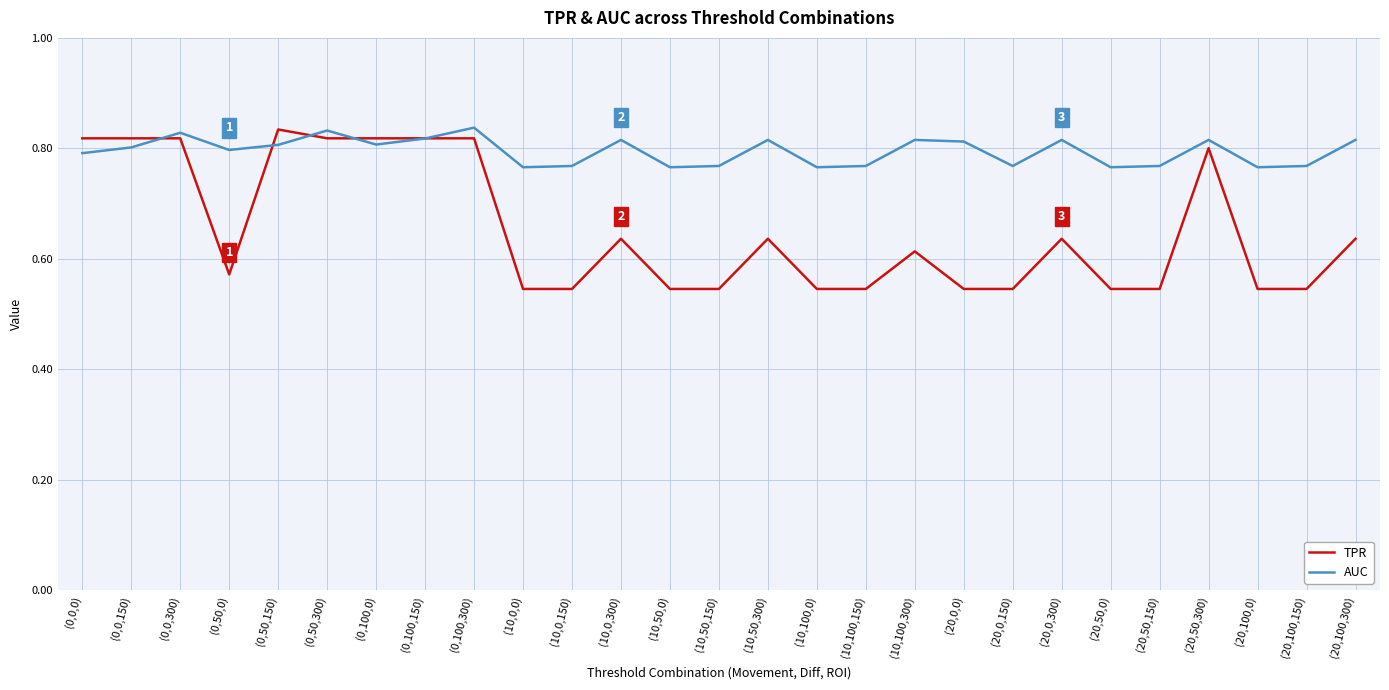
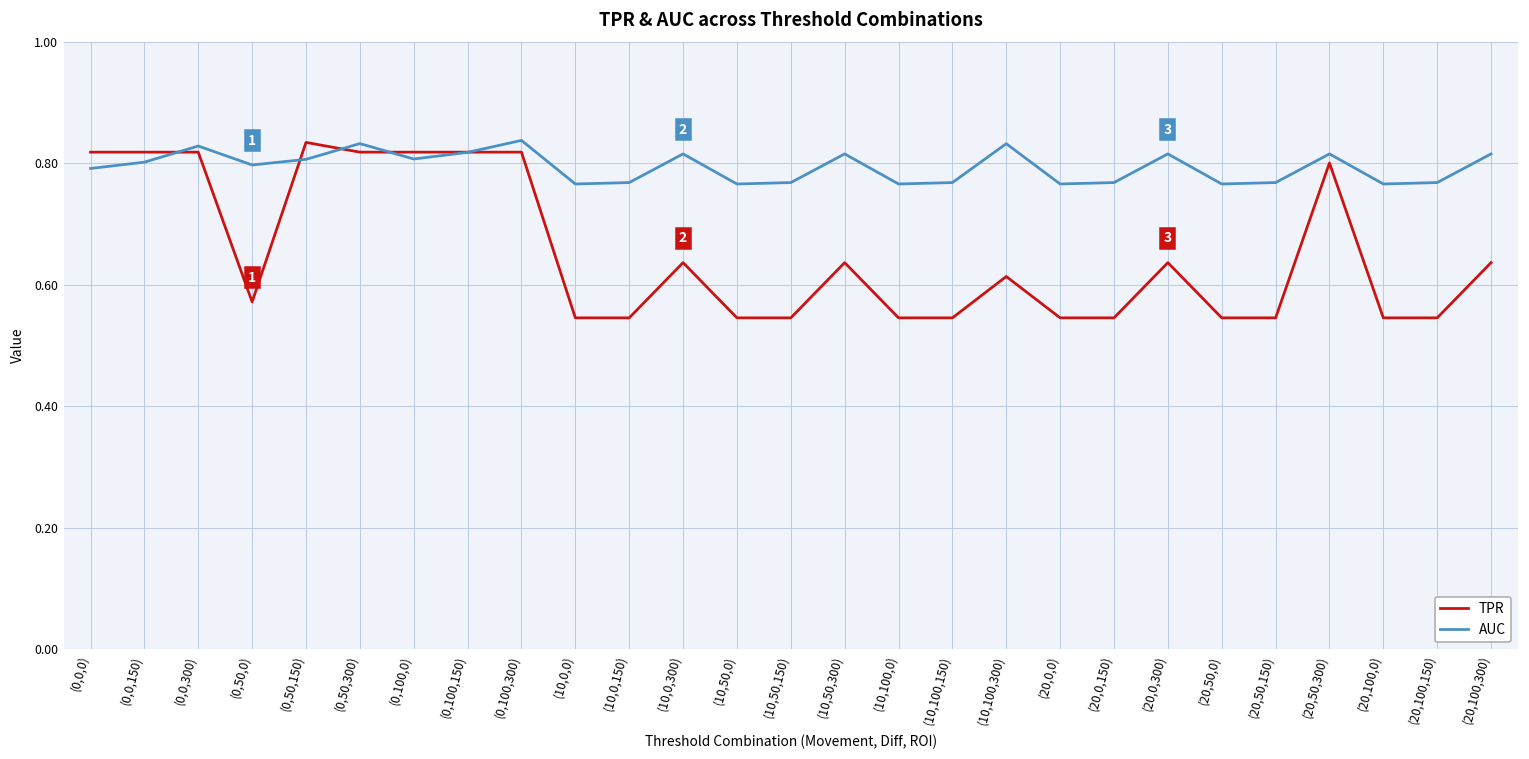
  {
    "TPR": {
      "(0,0,0)": 0.82,
      "(0,0,150)": 0.82,
      "(0,0,300)": 0.82,
      "(0,50,150)": 0.83,
      "(0,50,300)": 0.82,
      "(0,100,0)": 0.82,
      "(0,100,300)": 0.82,
      "(10,0,0)": 0.55,
      "(10,0,150)": 0.55,
      "(10,50,0)": 0.55,
      "(10,50,150)": 0.55,
      "(10,50,300)": 0.64,
      "(10,100,0)": 0.55,
      "(10,100,150)": 0.55,
      "(10,100,300)": 0.61,
      "(20,0,0)": 0.55,
      "(20,0,150)": 0.55,
      "(20,50,0)": 0.55,
      "(20,50,150)": 0.55,
      "(20,50,300)": 0.80,
      "(20,100,0)": 0.55,
      "(20,100,150)": 0.55,
      "(20,100,300)": 0.64
    },
    "AUC": {
      "(0,0,0)": 0.79,
      "(0,0,150)": 0.80,
      "(0,0,300)": 0.83,
      "(0,50,150)": 0.81,
      "(0,50,300)": 0.83,
      "(0,100,0)": 0.81,
      "(0,100,300)": 0.84,
      "(10,0,0)": 0.77,
      "(10,0,150)": 0.77,
      "(10,50,0)": 0.77,
      "(10,50,150)": 0.77,
      "(10,50,300)": 0.82,
      "(10,100,0)": 0.77,
      "(10,100,150)": 0.77,
-     "(10,100,300)": 0.82,
-     "(20,0,0)": 0.81,
+     "(10,100,300)": 0.83,
+     "(20,0,0)": 0.77,
      "(20,0,150)": 0.77,
      "(20,50,0)": 0.77,
      "(20,50,150)": 0.77,
      "(20,50,300)": 0.82,
      "(20,100,0)": 0.77,
      "(20,100,150)": 0.77,
      "(20,100,300)": 0.82
    }
  }
